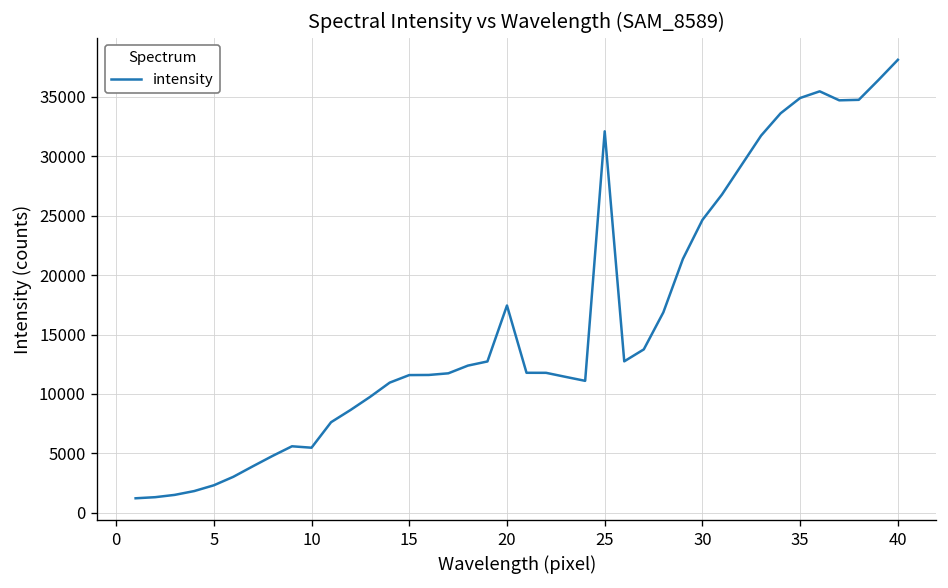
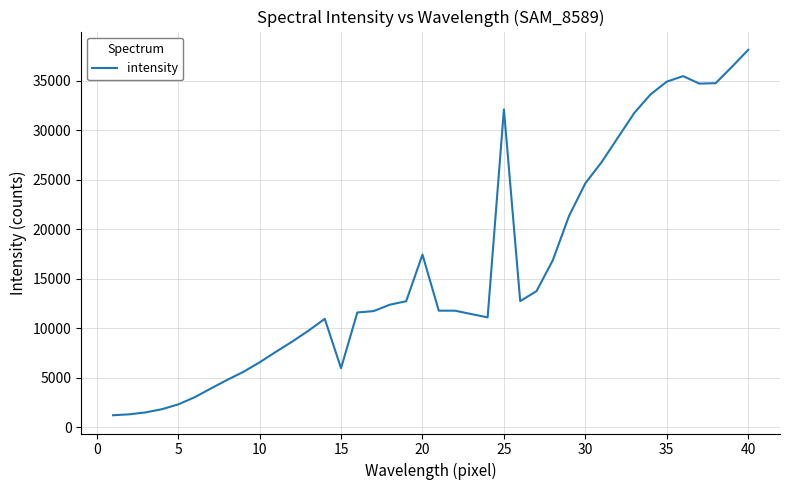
  {
    "5": 2000,
-   "10": 5000,
-   "15": 12000,
+   "10": 7000,
+   "15": 6000,
    "20": 17000,
    "25": 32000,
    "30": 25000,
    "35": 35000,
    "40": 38000
  }
